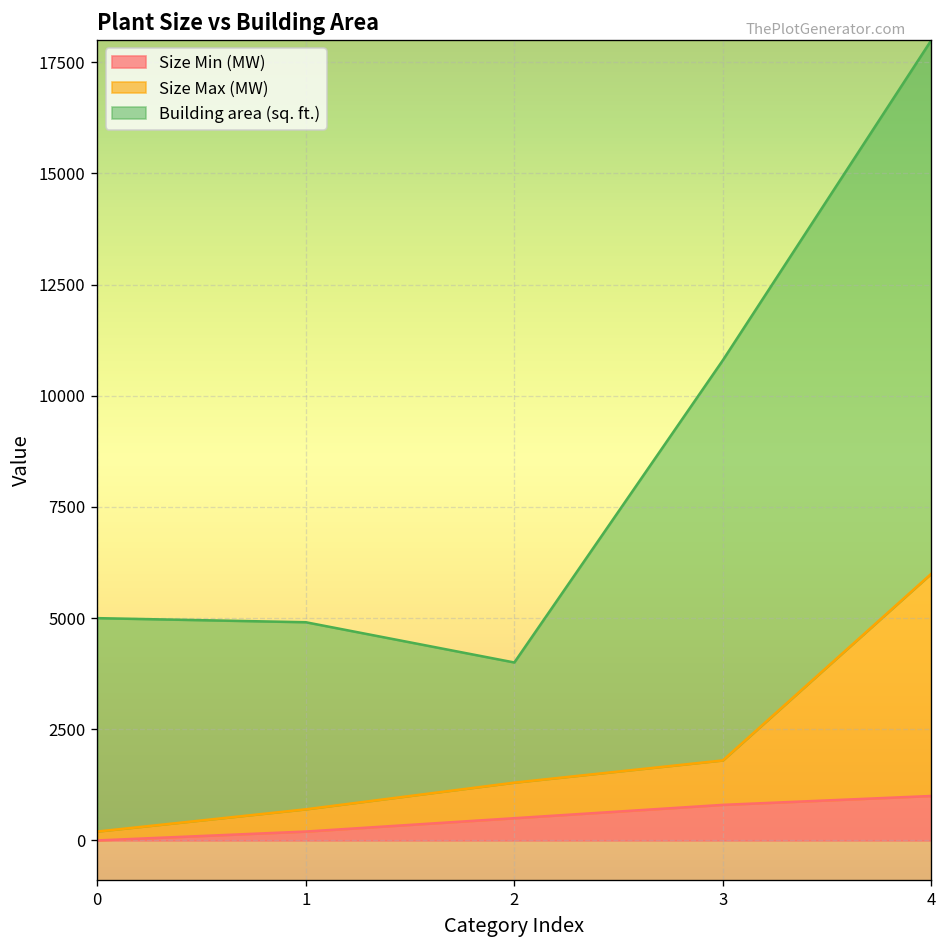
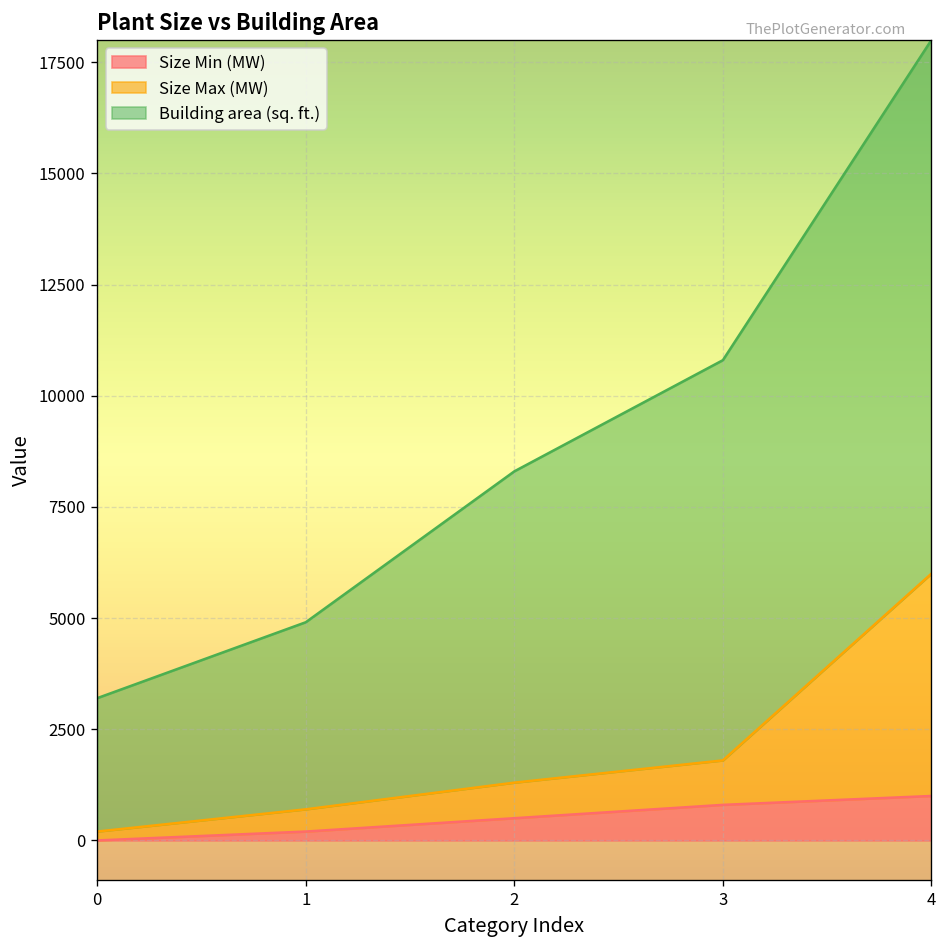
  {
    "Size Min (MW)": {
      "0": 0,
      "1": 200,
      "2": 500,
      "3": 800,
      "4": 1000
    },
    "Size Max (MW)": {
      "0": 200,
      "1": 500,
      "2": 800,
      "3": 1000,
      "4": 5000
    },
    "Building area (sq. ft.)": {
-     "0": 4800,
+     "0": 3000,
      "1": 4200,
-     "2": 2700,
+     "2": 7000,
      "3": 9000,
      "4": 12000
    }
  }
